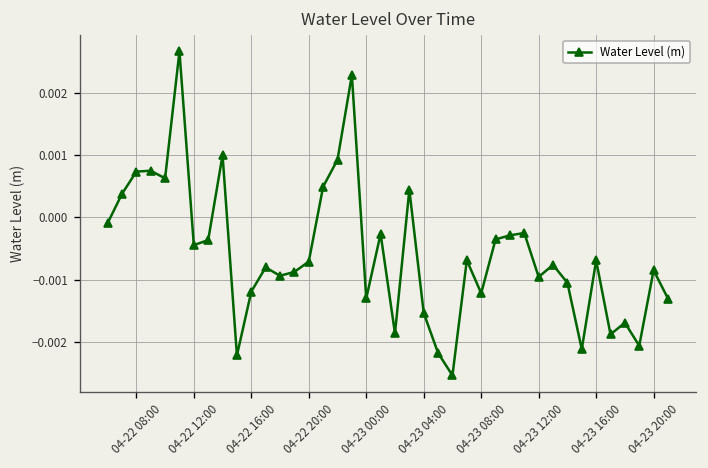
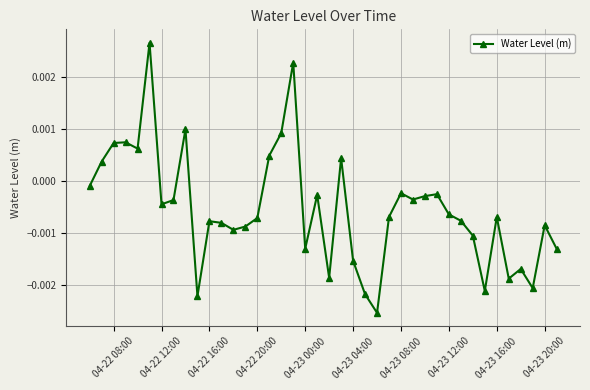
  {
    "04-22 08:00": 0.0007,
    "04-22 12:00": -0.0004,
-   "04-22 16:00": -0.0012,
+   "04-22 16:00": -0.0008,
    "04-22 20:00": -0.0007,
    "04-23 00:00": -0.0013,
    "04-23 04:00": -0.0015,
-   "04-23 08:00": -0.0012,
-   "04-23 12:00": -0.0010,
+   "04-23 08:00": -0.0002,
+   "04-23 12:00": -0.0006,
    "04-23 16:00": -0.0007,
    "04-23 20:00": -0.0009
  }
